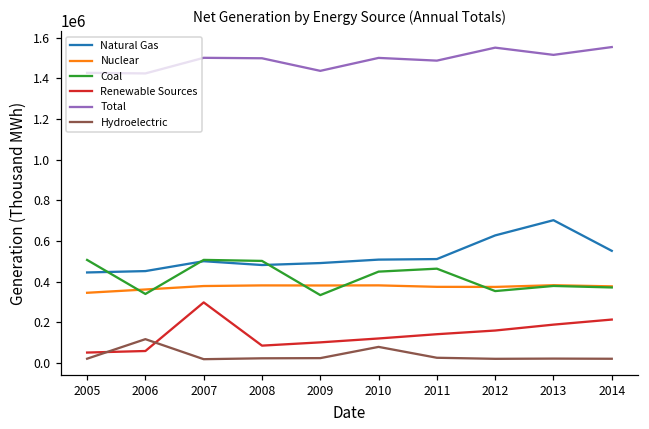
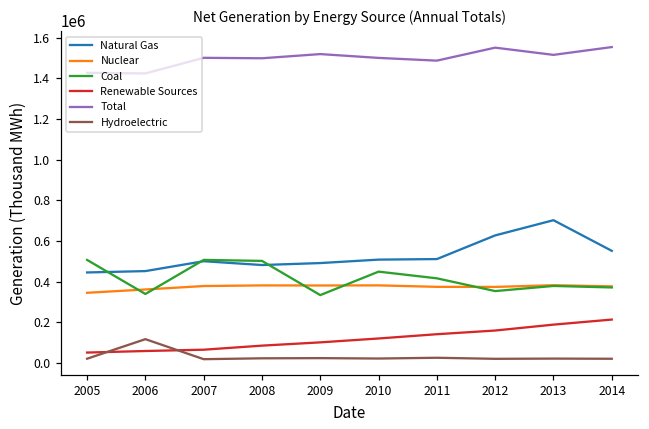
  {
    "Natural Gas": {
      "2005": 450000,
      "2006": 450000,
      "2008": 480000,
      "2009": 490000,
      "2010": 510000,
      "2011": 510000,
      "2012": 630000,
      "2013": 700000,
      "2014": 550000
    },
    "Nuclear": {
      "2005": 350000,
      "2006": 360000,
      "2007": 380000,
      "2008": 380000,
      "2009": 380000,
      "2010": 380000,
      "2011": 370000,
      "2012": 370000
    },
    "Coal": {
      "2005": 510000,
      "2006": 340000,
      "2008": 500000,
      "2009": 330000,
      "2010": 450000,
-     "2011": 460000,
+     "2011": 420000,
      "2012": 350000
    },
    "Renewable Sources": {
      "2005": 50000,
      "2006": 60000,
-     "2007": 300000,
+     "2007": 70000,
      "2008": 90000,
      "2009": 100000,
      "2010": 120000,
      "2011": 140000,
      "2012": 160000,
      "2013": 190000,
      "2014": 210000
    },
    "Total": {
      "2007": 1500000,
      "2008": 1500000,
-     "2009": 1440000,
+     "2009": 1520000,
      "2010": 1500000,
      "2011": 1490000,
      "2012": 1550000,
      "2013": 1520000,
      "2014": 1550000
    },
    "Hydroelectric": {
      "2005": 20000,
      "2006": 120000,
      "2007": 20000,
      "2008": 20000,
      "2009": 20000,
-     "2010": 80000,
+     "2010": 20000,
      "2011": 30000,
      "2012": 20000,
      "2013": 20000,
      "2014": 20000
    }
  }
